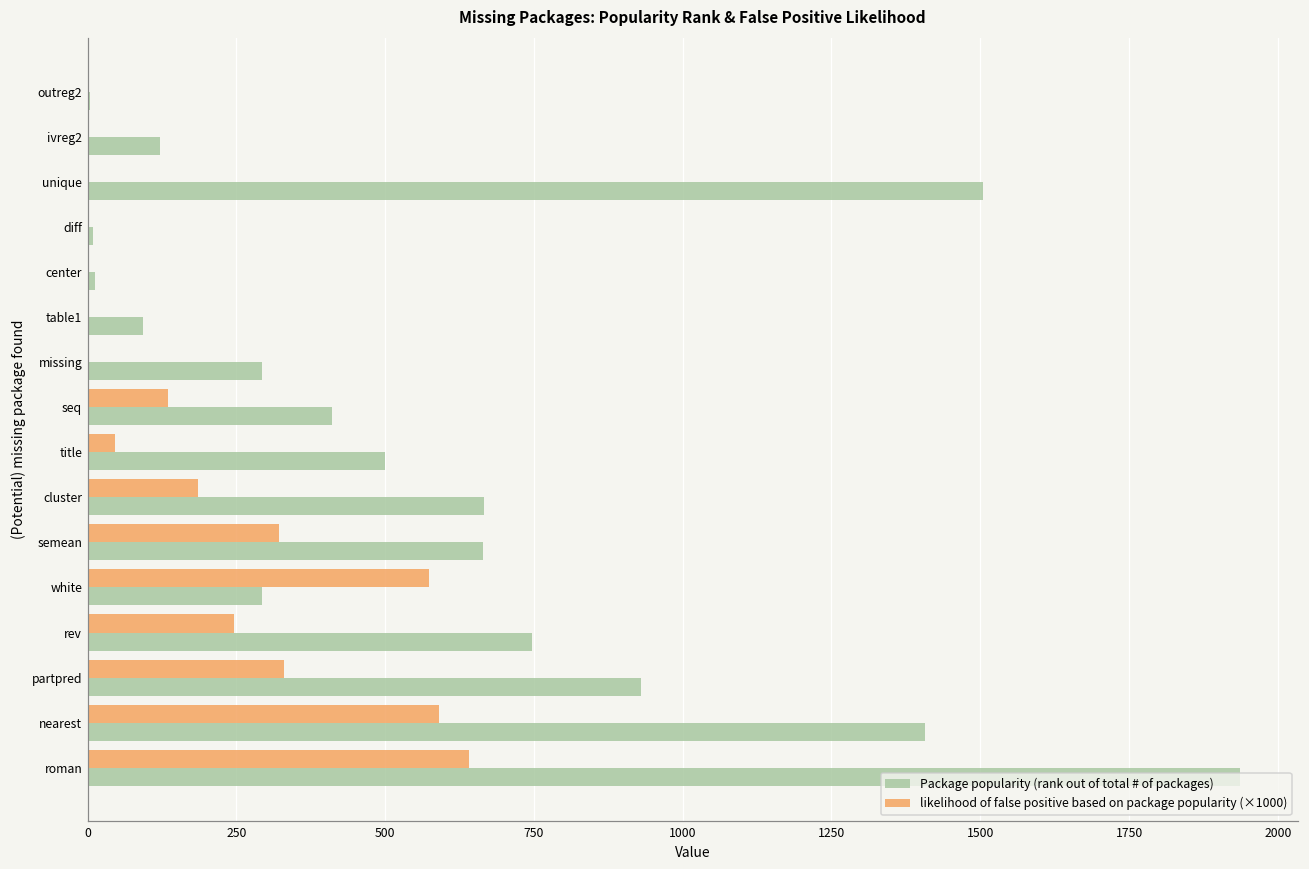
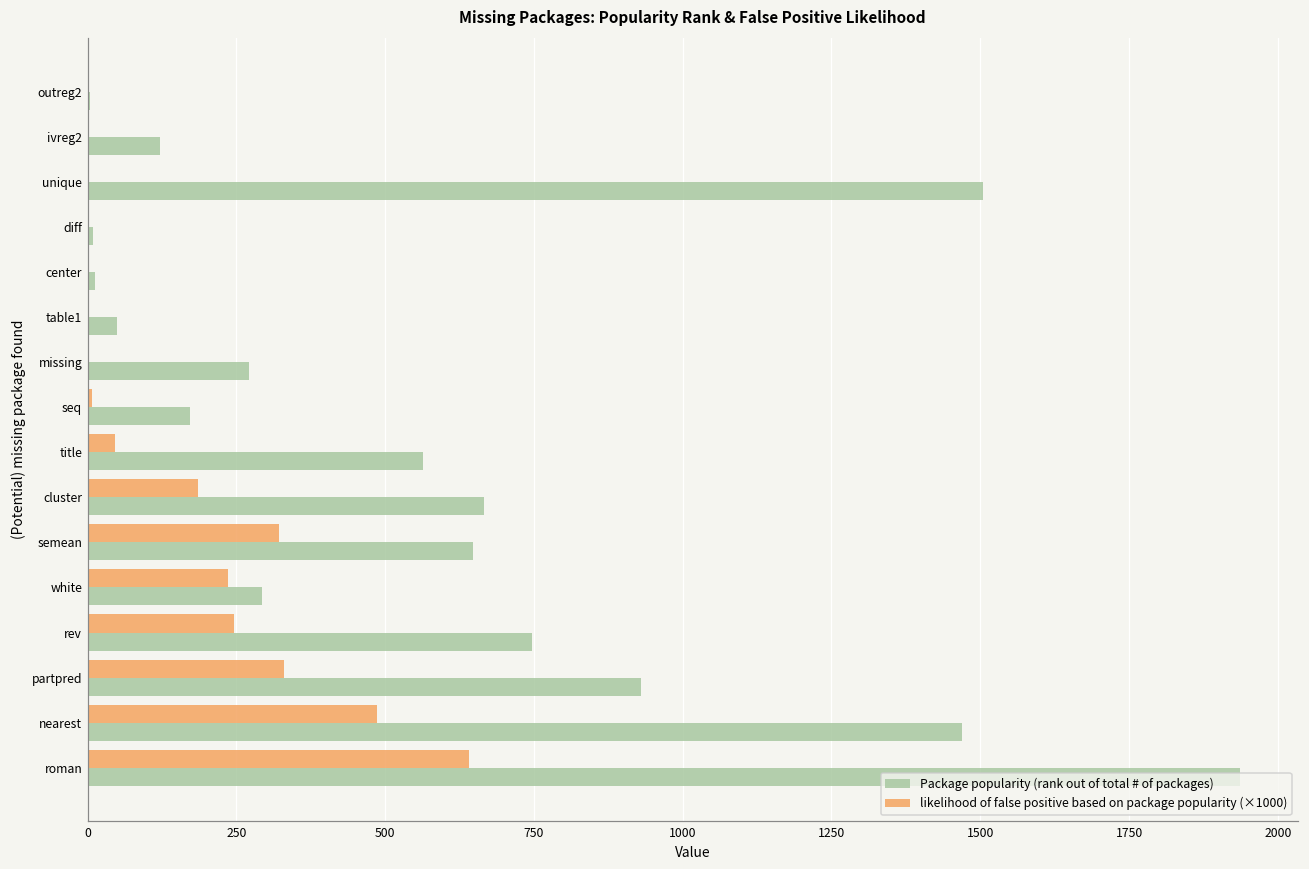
  {
    "Package popularity (rank out of total # of packages)": {
      "ivreg2": 120,
      "unique": 1510,
      "diff": 10,
      "center": 10,
-     "table1": 90,
-     "missing": 290,
-     "seq": 410,
-     "title": 500,
+     "table1": 50,
+     "missing": 270,
+     "seq": 170,
+     "title": 560,
      "cluster": 670,
-     "semean": 670,
+     "semean": 650,
      "white": 290,
      "rev": 750,
      "partpred": 930,
-     "nearest": 1410
+     "nearest": 1470
    },
    "likelihood of false positive based on package popularity (×1000)": {
      "outreg2": 0,
      "ivreg2": 0,
      "unique": 0,
      "diff": 0,
      "center": 0,
      "table1": 0,
      "missing": 0,
-     "seq": 140,
+     "seq": 10,
      "title": 50,
      "cluster": 190,
      "semean": 320,
-     "white": 570,
+     "white": 240,
      "rev": 250,
      "partpred": 330,
-     "nearest": 590,
+     "nearest": 490,
      "roman": 640
    }
  }
